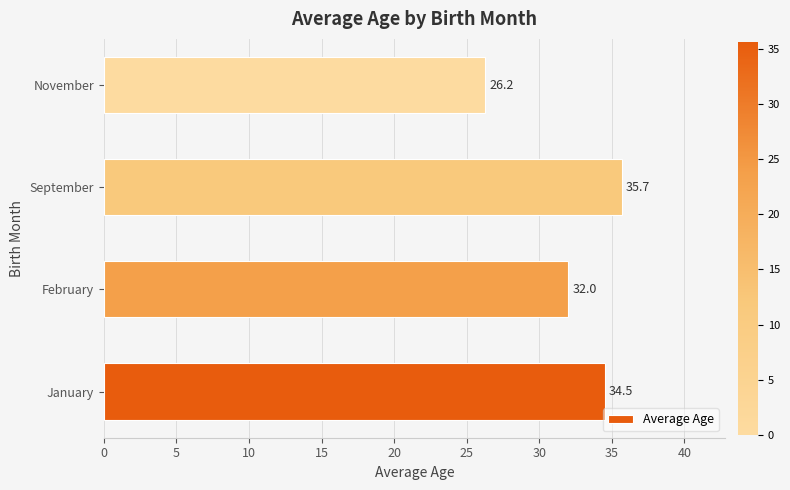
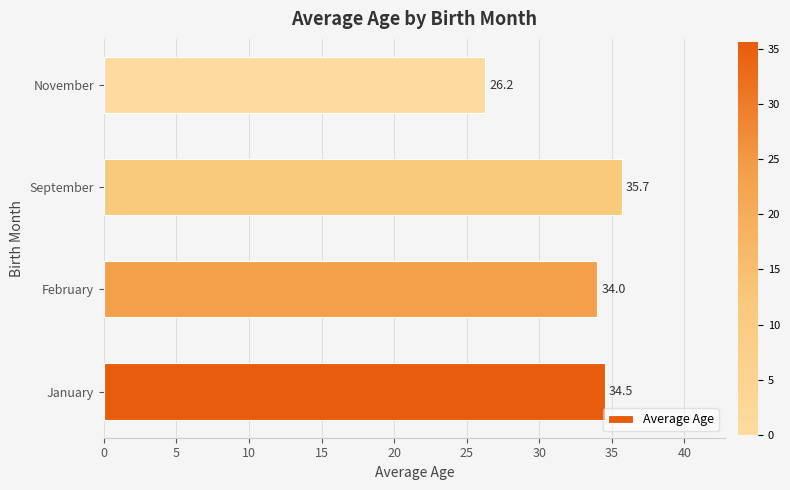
  {
    "November": 26.2,
    "September": 35.7,
-   "February": 32.0,
+   "February": 34.0,
    "January": 34.5
  }
